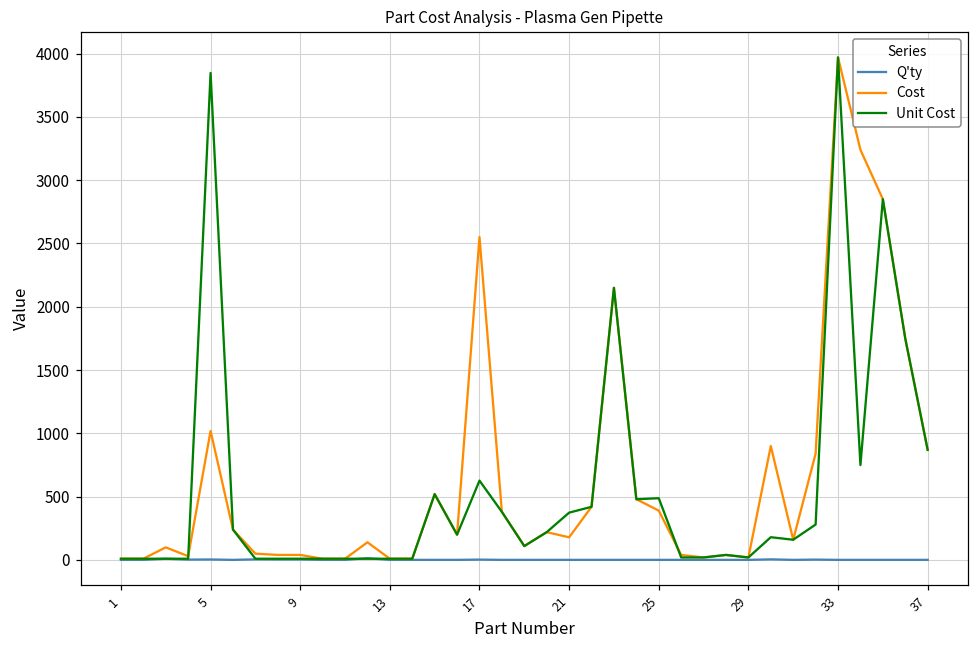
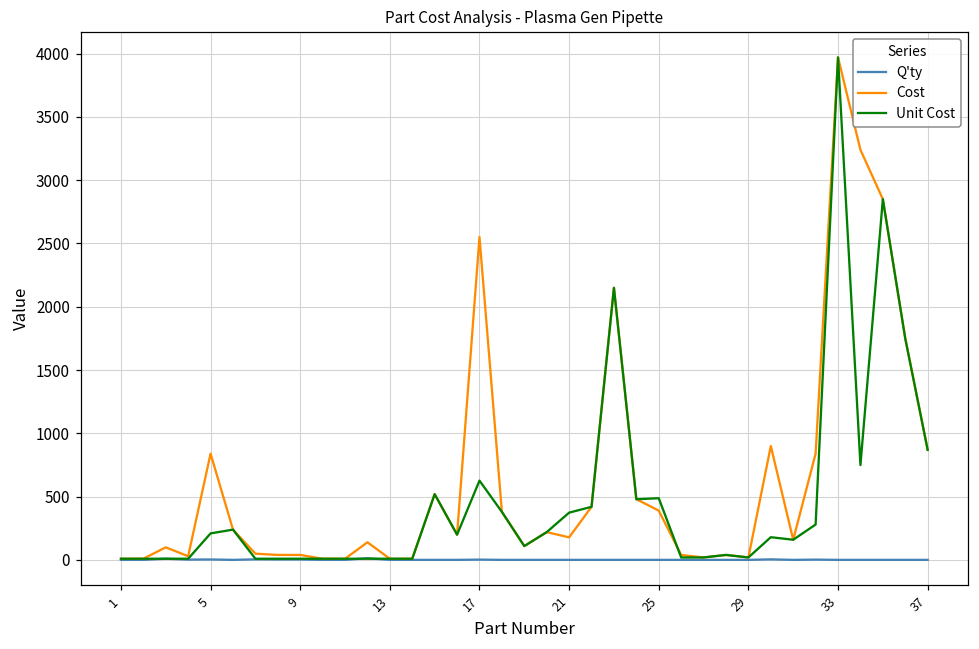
  {
    "Q'ty": {
      "5": 0,
      "17": 0,
      "21": 0,
      "25": 0,
      "33": 0,
      "37": 0
    },
    "Cost": {
-     "5": 1020,
+     "5": 840,
      "9": 40,
      "17": 2550,
      "21": 180,
      "25": 390
    },
    "Unit Cost": {
-     "5": 3850,
+     "5": 210,
      "17": 630,
      "21": 370,
      "25": 490
    }
  }
